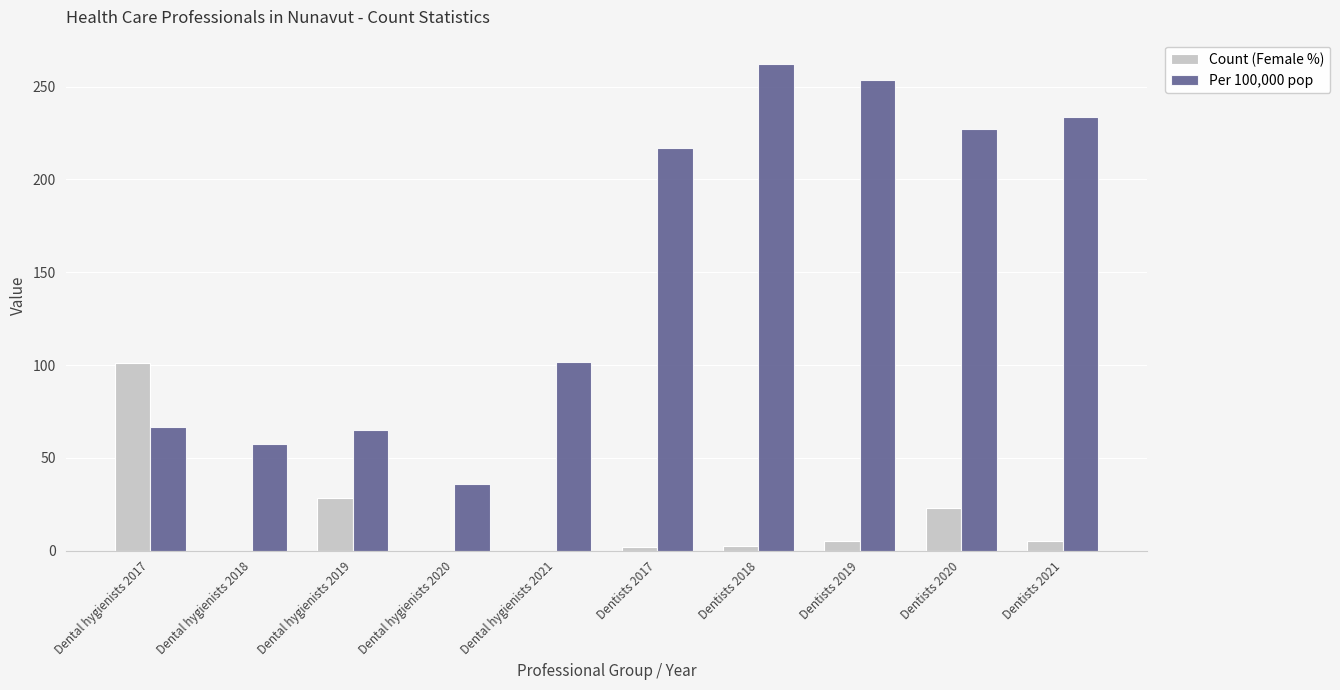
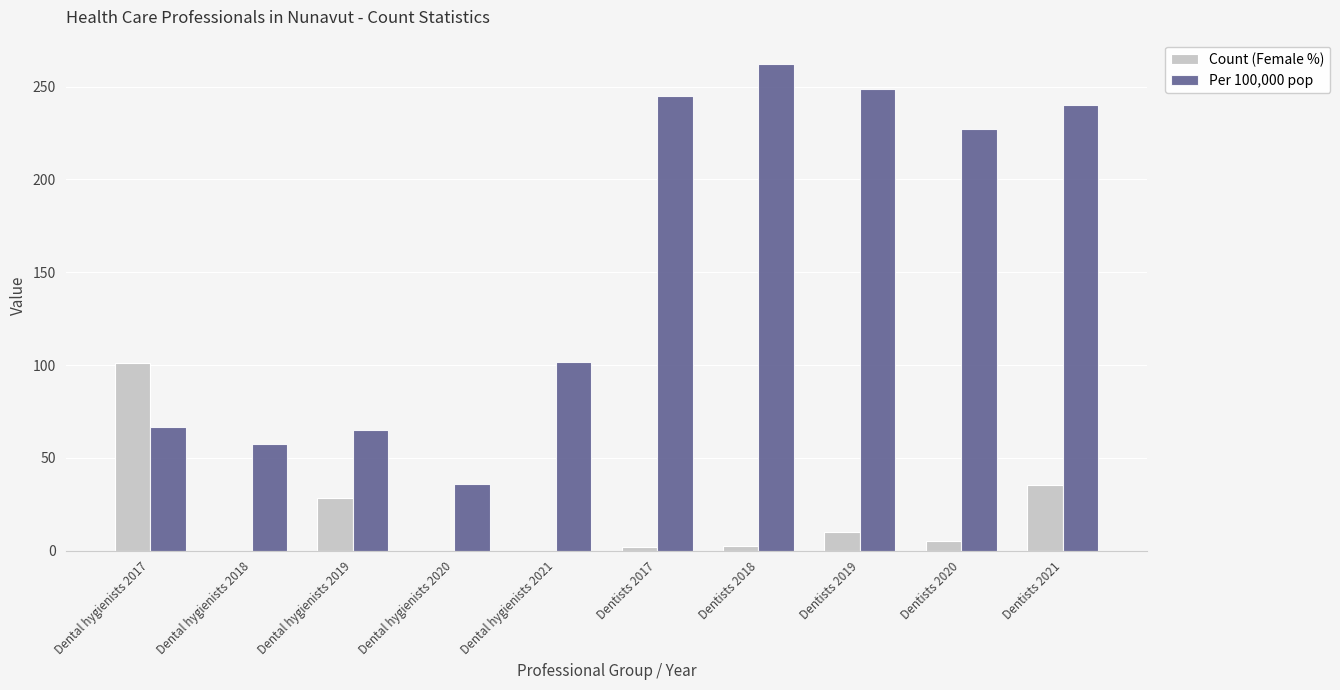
  {
    "Count (Female %)": {
      "Dental hygienists 2017": 101,
      "Dental hygienists 2018": 0,
      "Dental hygienists 2019": 29,
      "Dental hygienists 2020": 0,
      "Dental hygienists 2021": 0,
      "Dentists 2017": 2,
      "Dentists 2018": 2,
-     "Dentists 2019": 5,
-     "Dentists 2020": 23,
-     "Dentists 2021": 5
+     "Dentists 2019": 10,
+     "Dentists 2020": 5,
+     "Dentists 2021": 36
    },
    "Per 100,000 pop": {
      "Dental hygienists 2017": 67,
      "Dental hygienists 2018": 58,
      "Dental hygienists 2019": 65,
      "Dental hygienists 2020": 36,
      "Dental hygienists 2021": 102,
-     "Dentists 2017": 217,
+     "Dentists 2017": 245,
      "Dentists 2018": 262,
-     "Dentists 2019": 254,
+     "Dentists 2019": 249,
      "Dentists 2020": 227,
-     "Dentists 2021": 234
+     "Dentists 2021": 240
    }
  }
